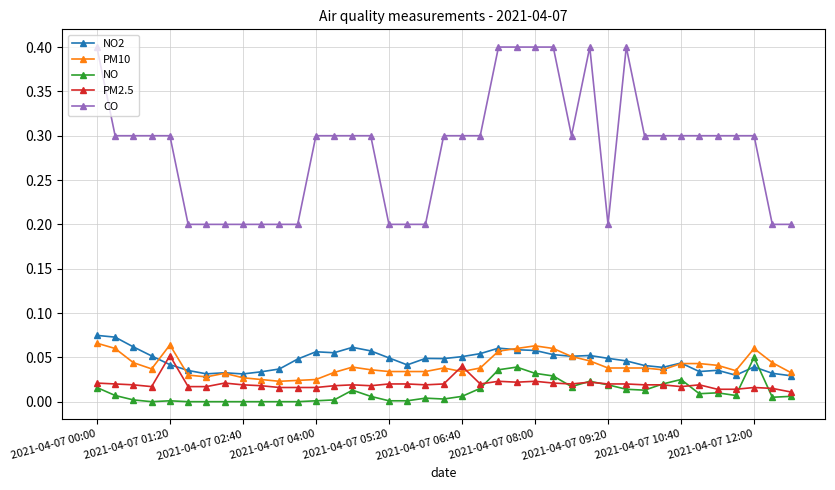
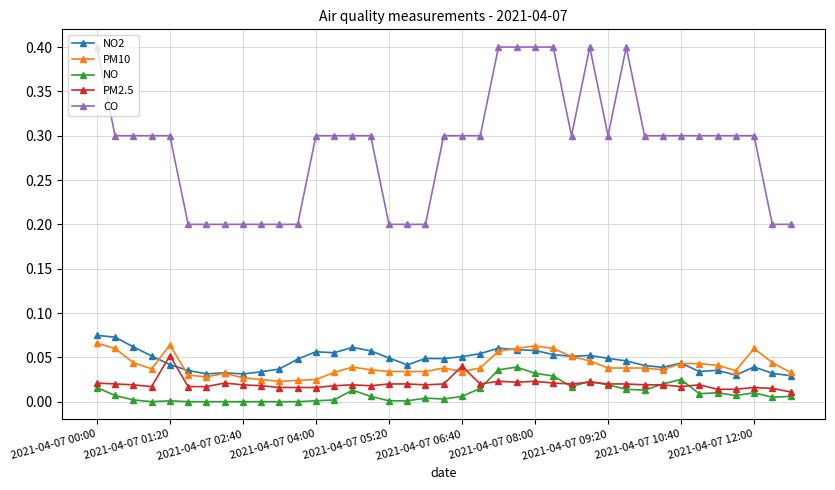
  {
    "NO2": {
      "2021-04-07 00:00": 0.07,
      "2021-04-07 01:20": 0.04,
      "2021-04-07 02:40": 0.03,
      "2021-04-07 04:00": 0.06,
      "2021-04-07 05:20": 0.05,
      "2021-04-07 06:40": 0.05,
      "2021-04-07 08:00": 0.06,
      "2021-04-07 09:20": 0.05,
      "2021-04-07 12:00": 0.04
    },
    "PM10": {
      "2021-04-07 00:00": 0.07,
      "2021-04-07 01:20": 0.06,
      "2021-04-07 02:40": 0.03,
      "2021-04-07 04:00": 0.03,
      "2021-04-07 05:20": 0.03,
      "2021-04-07 06:40": 0.03,
      "2021-04-07 08:00": 0.06,
      "2021-04-07 09:20": 0.04,
      "2021-04-07 12:00": 0.06
    },
    "NO": {
      "2021-04-07 00:00": 0.02,
      "2021-04-07 01:20": 0.00,
      "2021-04-07 02:40": 0.00,
      "2021-04-07 04:00": 0.00,
      "2021-04-07 05:20": 0.00,
      "2021-04-07 06:40": 0.01,
      "2021-04-07 08:00": 0.03,
      "2021-04-07 10:40": 0.03,
-     "2021-04-07 12:00": 0.05
+     "2021-04-07 12:00": 0.01
    },
    "PM2.5": {
      "2021-04-07 00:00": 0.02,
      "2021-04-07 01:20": 0.05,
      "2021-04-07 02:40": 0.02,
      "2021-04-07 04:00": 0.02,
      "2021-04-07 05:20": 0.02,
      "2021-04-07 06:40": 0.04,
      "2021-04-07 08:00": 0.02,
      "2021-04-07 10:40": 0.02,
      "2021-04-07 12:00": 0.02
    },
    "CO": {
      "2021-04-07 01:20": 0.3,
      "2021-04-07 02:40": 0.2,
      "2021-04-07 04:00": 0.3,
      "2021-04-07 05:20": 0.2,
      "2021-04-07 06:40": 0.3,
      "2021-04-07 08:00": 0.4,
-     "2021-04-07 09:20": 0.2,
+     "2021-04-07 09:20": 0.3,
      "2021-04-07 10:40": 0.3,
      "2021-04-07 12:00": 0.3
    }
  }
